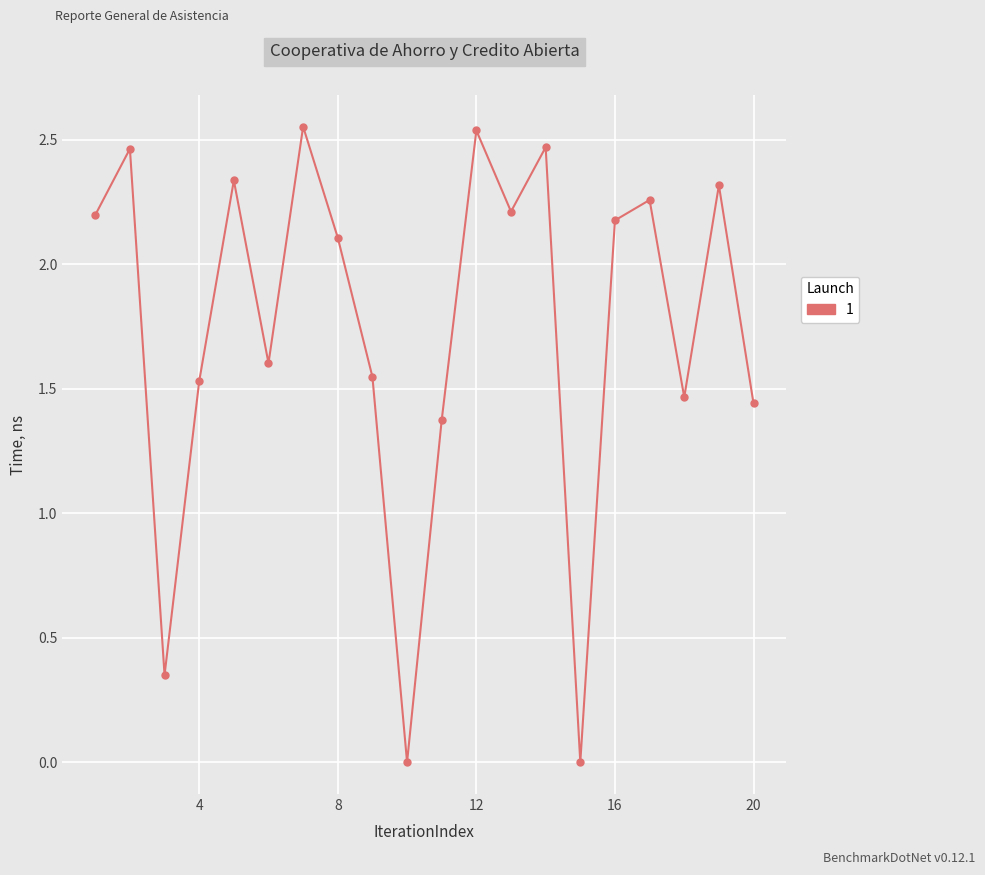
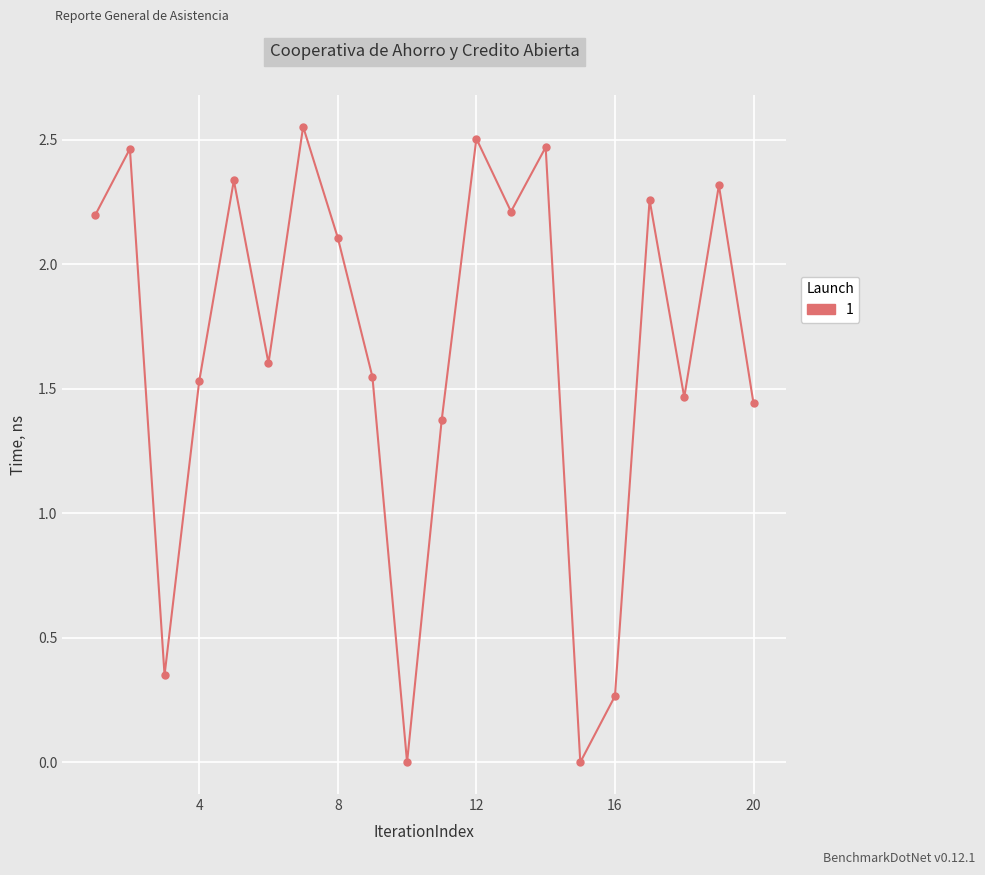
  {
    "4": 1.53,
    "8": 2.11,
-   "12": 2.54,
-   "16": 2.18,
+   "12": 2.50,
+   "16": 0.27,
    "20": 1.44
  }
